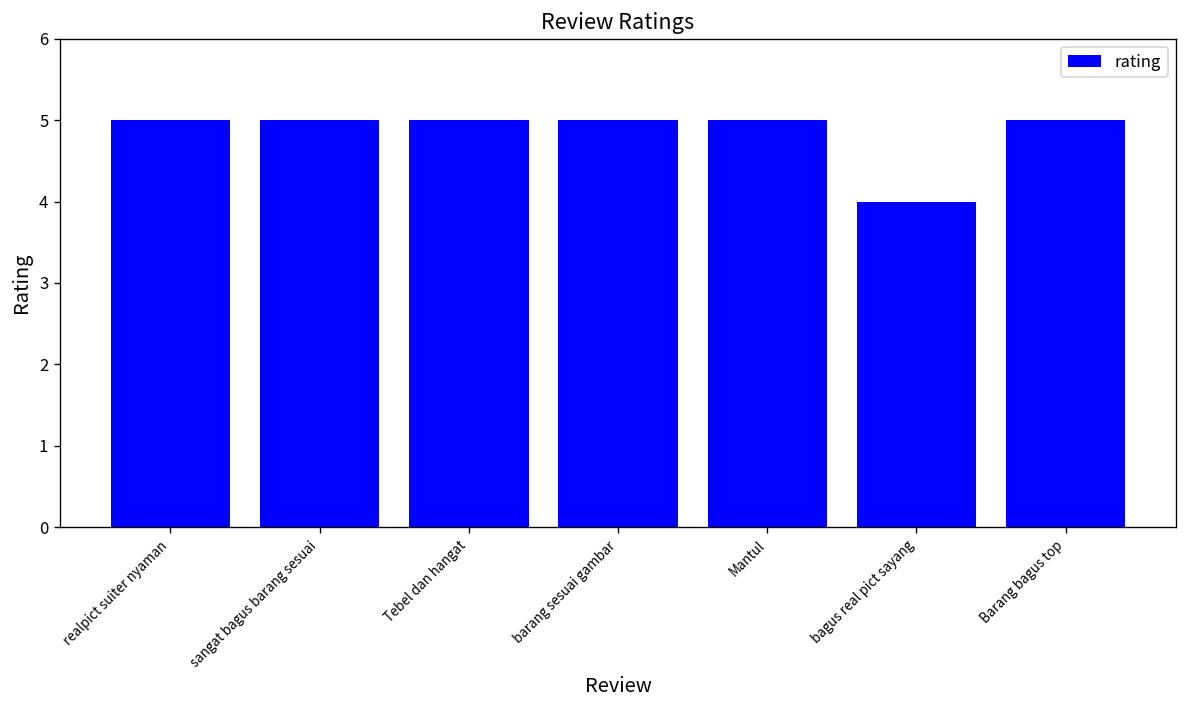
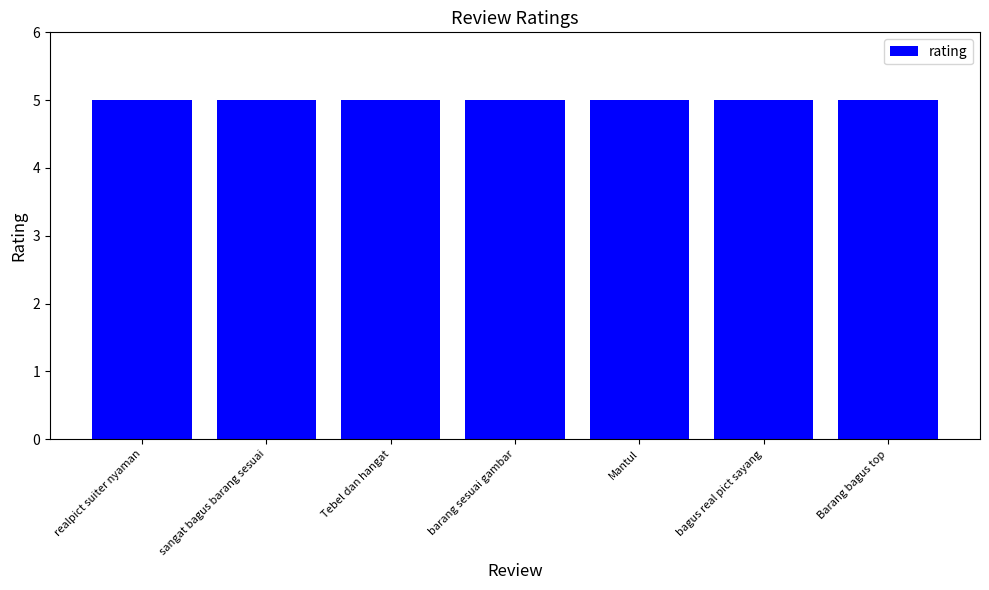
  {
    "realpict suiter nyaman": 5,
    "sangat bagus barang sesuai": 5,
    "Tebel dan hangat": 5,
    "barang sesuai gambar": 5,
    "Mantul": 5,
-   "bagus real pict sayang": 4,
+   "bagus real pict sayang": 5,
    "Barang bagus top": 5
  }
